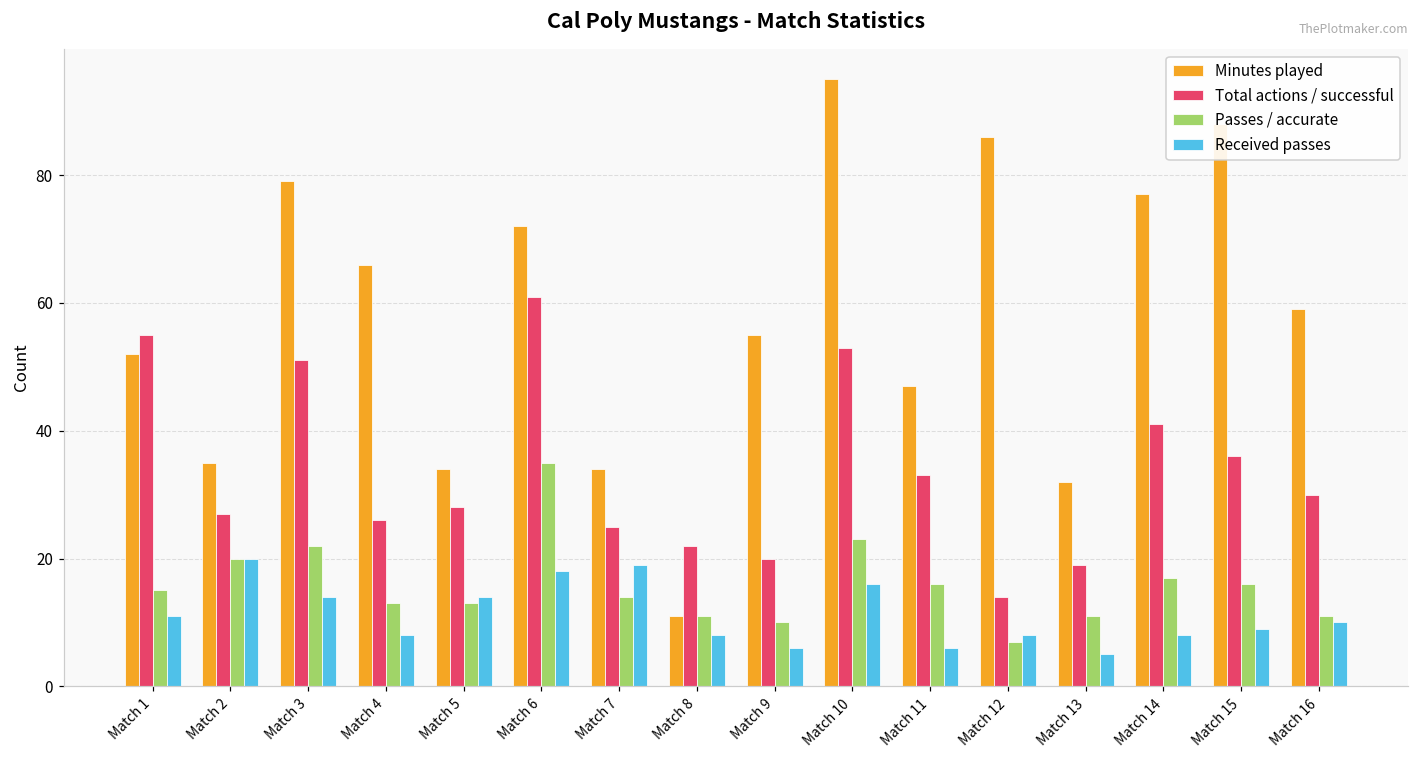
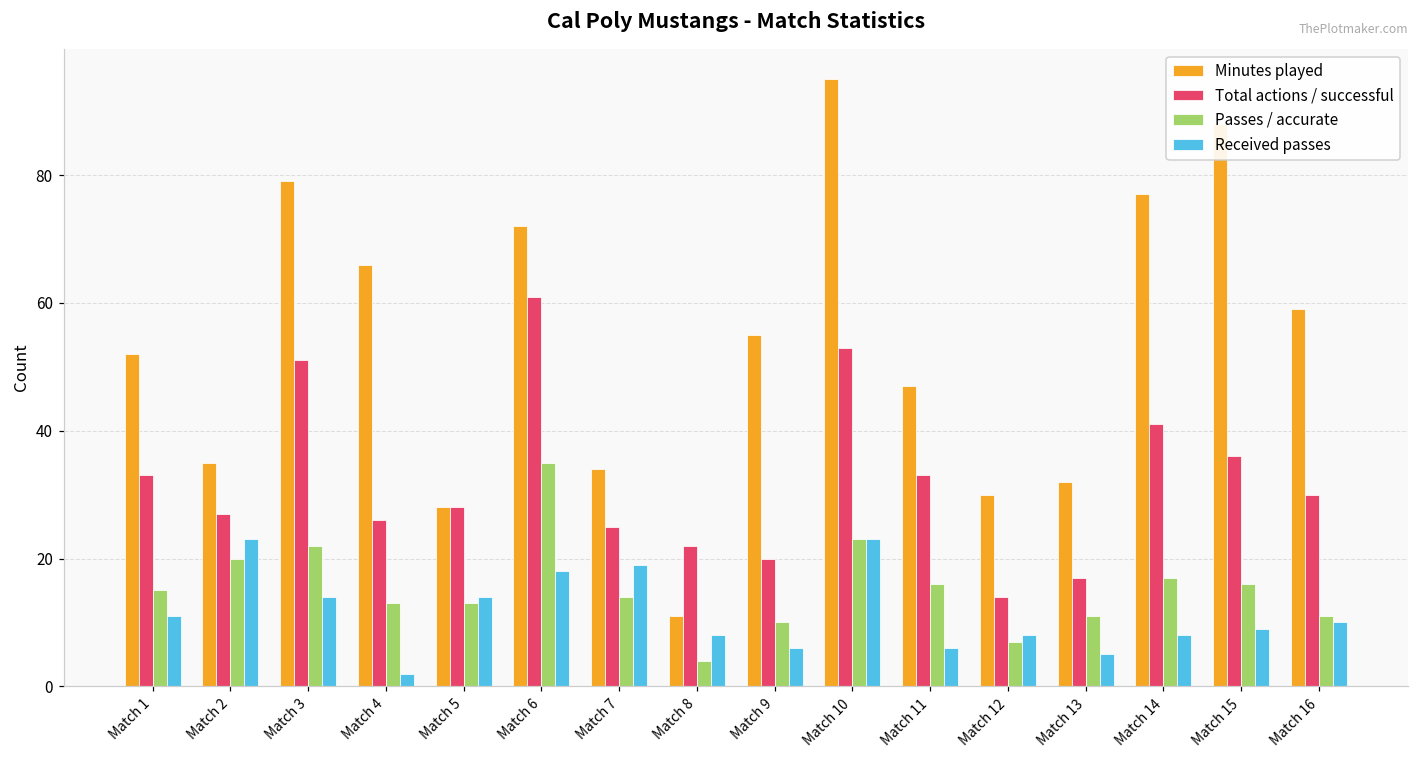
  {
    "Minutes played": {
      "Match 1": 52,
      "Match 2": 35,
      "Match 3": 79,
      "Match 4": 66,
-     "Match 5": 34,
+     "Match 5": 28,
      "Match 6": 72,
      "Match 7": 34,
      "Match 8": 11,
      "Match 9": 55,
      "Match 10": 95,
      "Match 11": 47,
-     "Match 12": 86,
+     "Match 12": 30,
      "Match 13": 32,
      "Match 14": 77,
      "Match 16": 59
    },
    "Total actions / successful": {
-     "Match 1": 55,
+     "Match 1": 33,
      "Match 2": 27,
      "Match 3": 51,
      "Match 4": 26,
      "Match 5": 28,
      "Match 6": 61,
      "Match 7": 25,
      "Match 8": 22,
      "Match 9": 20,
      "Match 10": 53,
      "Match 11": 33,
      "Match 12": 14,
-     "Match 13": 19,
+     "Match 13": 17,
      "Match 14": 41,
      "Match 15": 36,
      "Match 16": 30
    },
    "Passes / accurate": {
      "Match 1": 15,
      "Match 2": 20,
      "Match 3": 22,
      "Match 4": 13,
      "Match 5": 13,
      "Match 6": 35,
      "Match 7": 14,
-     "Match 8": 11,
+     "Match 8": 4,
      "Match 9": 10,
      "Match 10": 23,
      "Match 11": 16,
      "Match 12": 7,
      "Match 13": 11,
      "Match 14": 17,
      "Match 15": 16,
      "Match 16": 11
    },
    "Received passes": {
      "Match 1": 11,
-     "Match 2": 20,
+     "Match 2": 23,
      "Match 3": 14,
-     "Match 4": 8,
+     "Match 4": 2,
      "Match 5": 14,
      "Match 6": 18,
      "Match 7": 19,
      "Match 8": 8,
      "Match 9": 6,
-     "Match 10": 16,
+     "Match 10": 23,
      "Match 11": 6,
      "Match 12": 8,
      "Match 13": 5,
      "Match 14": 8,
      "Match 15": 9,
      "Match 16": 10
    }
  }
